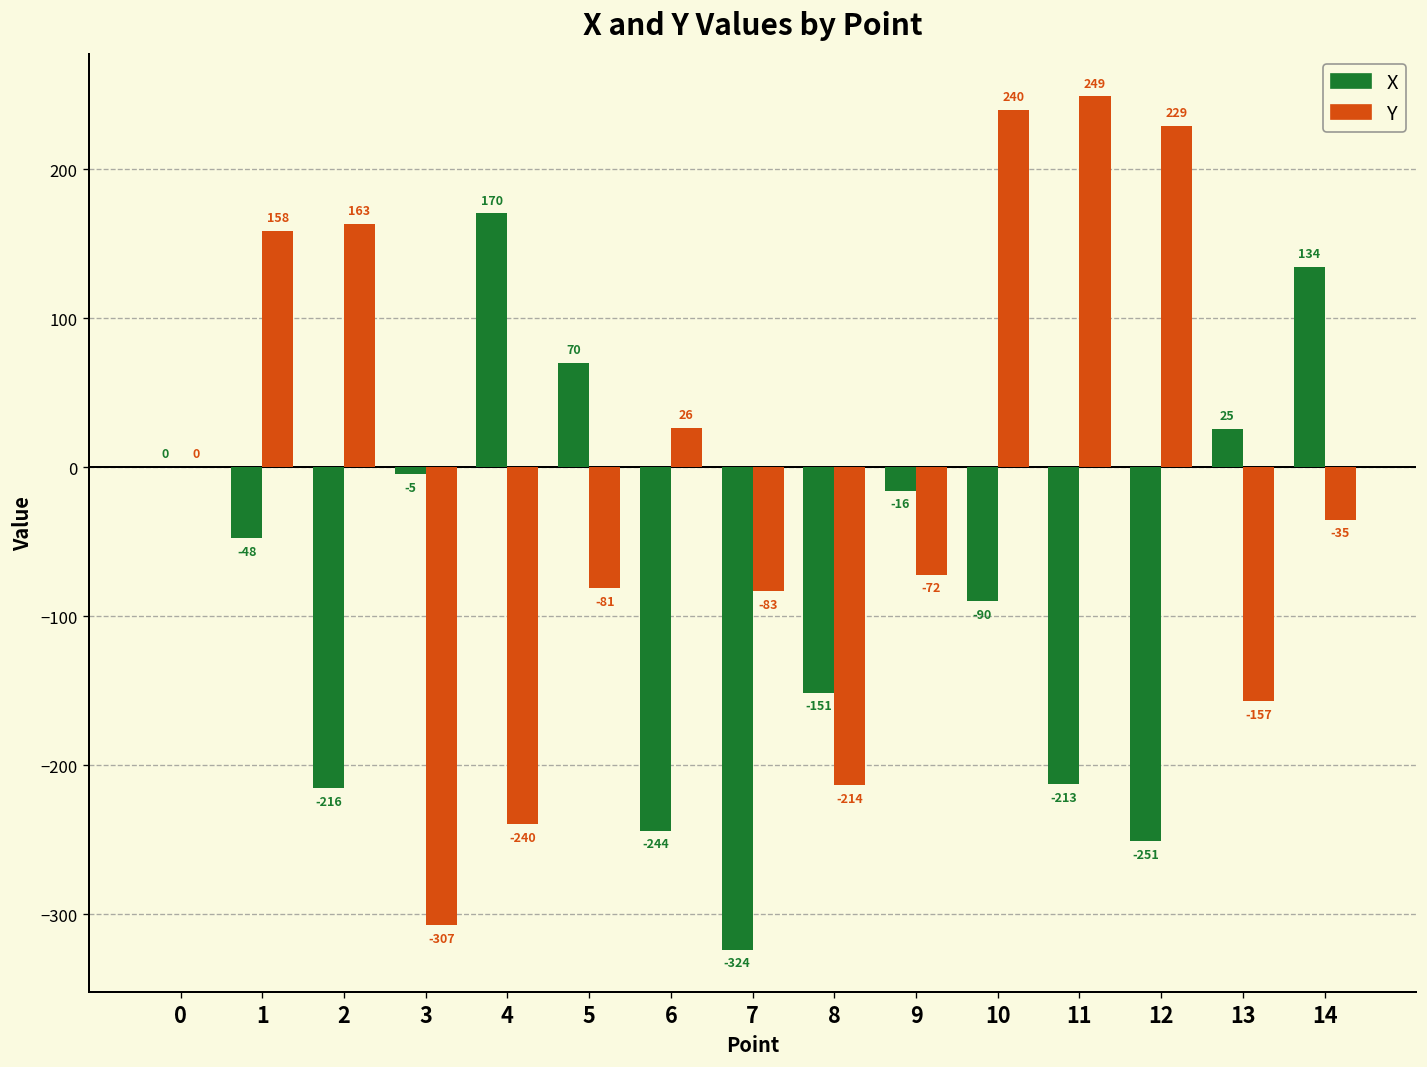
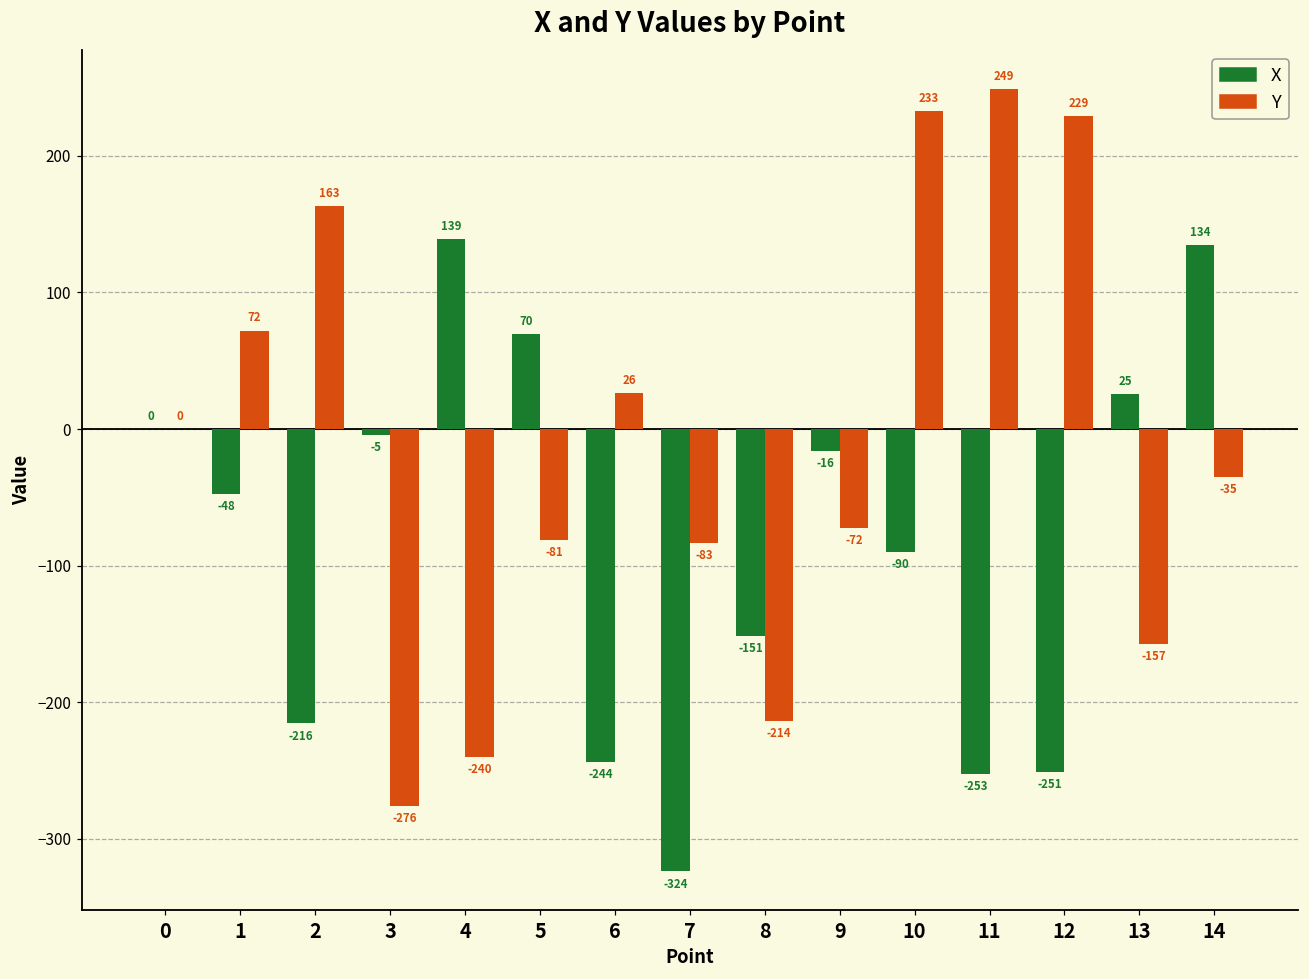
  {
    "X": {
      "0": 0,
      "1": -48,
      "2": -216,
      "3": -5,
-     "4": 170,
+     "4": 139,
      "5": 70,
      "6": -244,
      "7": -324,
      "8": -151,
      "9": -16,
      "10": -90,
-     "11": -213,
+     "11": -253,
      "12": -251,
      "13": 25,
      "14": 134
    },
    "Y": {
      "0": 0,
-     "1": 158,
+     "1": 72,
      "2": 163,
-     "3": -307,
+     "3": -276,
      "4": -240,
      "5": -81,
      "6": 26,
      "7": -83,
      "8": -214,
      "9": -72,
-     "10": 240,
+     "10": 233,
      "11": 249,
      "12": 229,
      "13": -157,
      "14": -35
    }
  }
